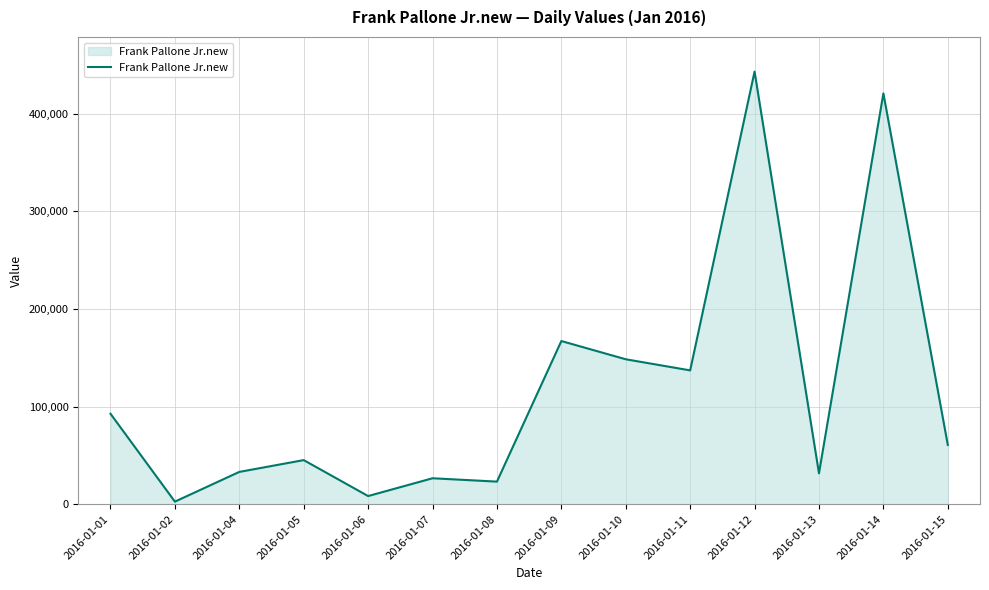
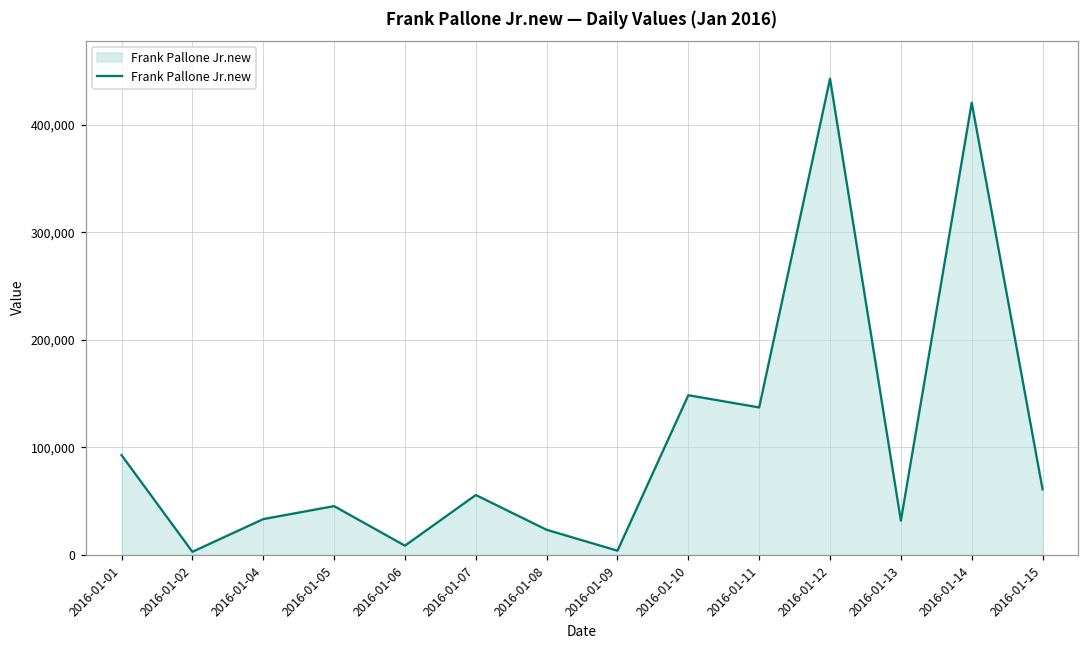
  {
    "2016-01-01": "90,000",
    "2016-01-02": "0",
    "2016-01-04": "30,000",
    "2016-01-05": "50,000",
    "2016-01-06": "10,000",
-   "2016-01-07": "30,000",
+   "2016-01-07": "60,000",
    "2016-01-08": "20,000",
-   "2016-01-09": "170,000",
+   "2016-01-09": "0",
    "2016-01-10": "150,000",
    "2016-01-11": "140,000",
    "2016-01-12": "440,000",
    "2016-01-13": "30,000",
    "2016-01-14": "420,000",
    "2016-01-15": "60,000"
  }
